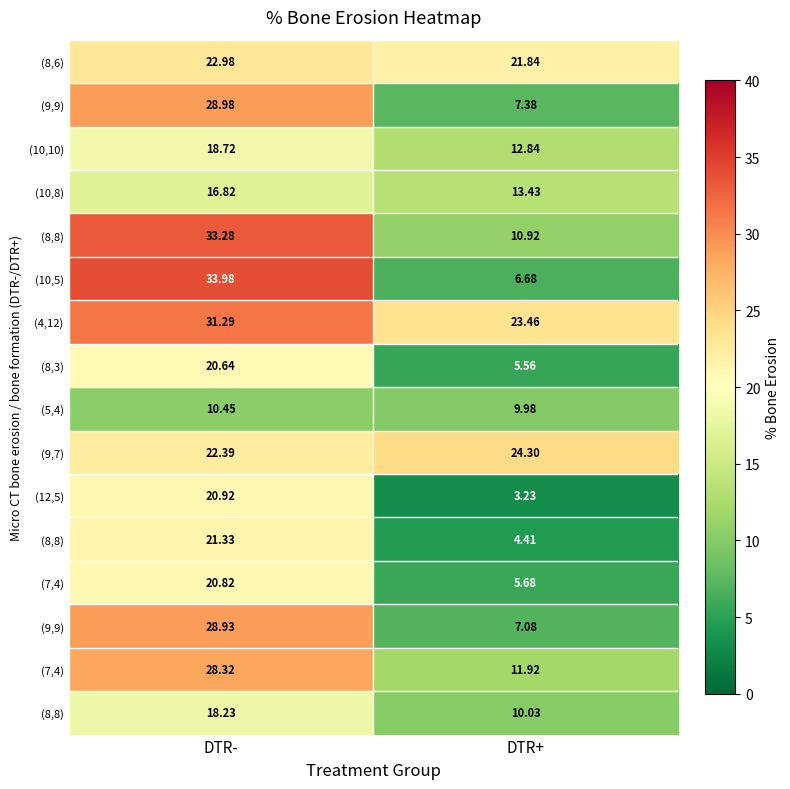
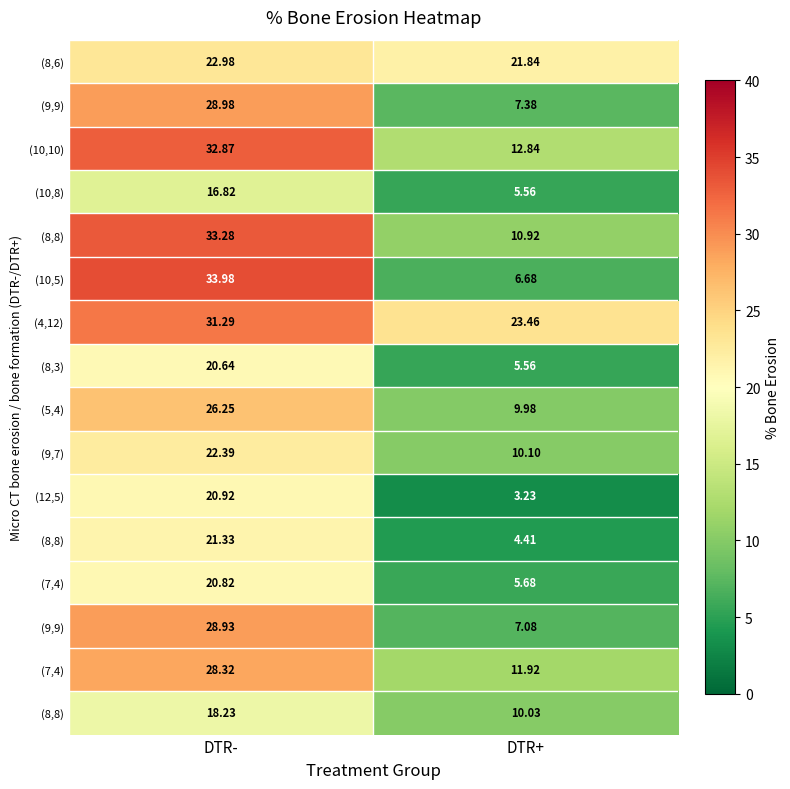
  {
    "(8,6)": {
      "DTR-": 22.98,
      "DTR+": 21.84
    },
    "(10,10)": {
-     "DTR-": 18.72,
+     "DTR-": 32.87,
      "DTR+": 12.84
    },
    "(10,8)": {
      "DTR-": 16.82,
-     "DTR+": 13.43
+     "DTR+": 5.56
    },
    "(10,5)": {
      "DTR-": 33.98,
      "DTR+": 6.68
    },
    "(4,12)": {
      "DTR-": 31.29,
      "DTR+": 23.46
    },
    "(8,3)": {
      "DTR-": 20.64,
      "DTR+": 5.56
    },
    "(5,4)": {
-     "DTR-": 10.45,
+     "DTR-": 26.25,
      "DTR+": 9.98
    },
    "(9,7)": {
      "DTR-": 22.39,
-     "DTR+": 24.30
+     "DTR+": 10.10
    },
    "(12,5)": {
      "DTR-": 20.92,
      "DTR+": 3.23
    }
  }
